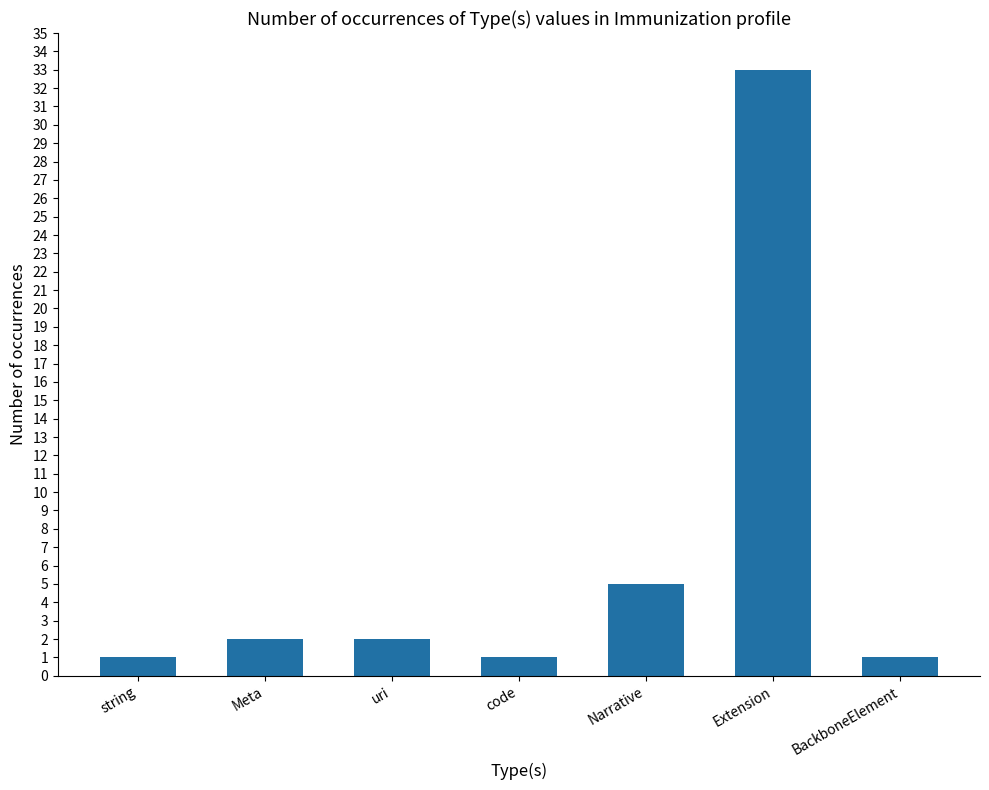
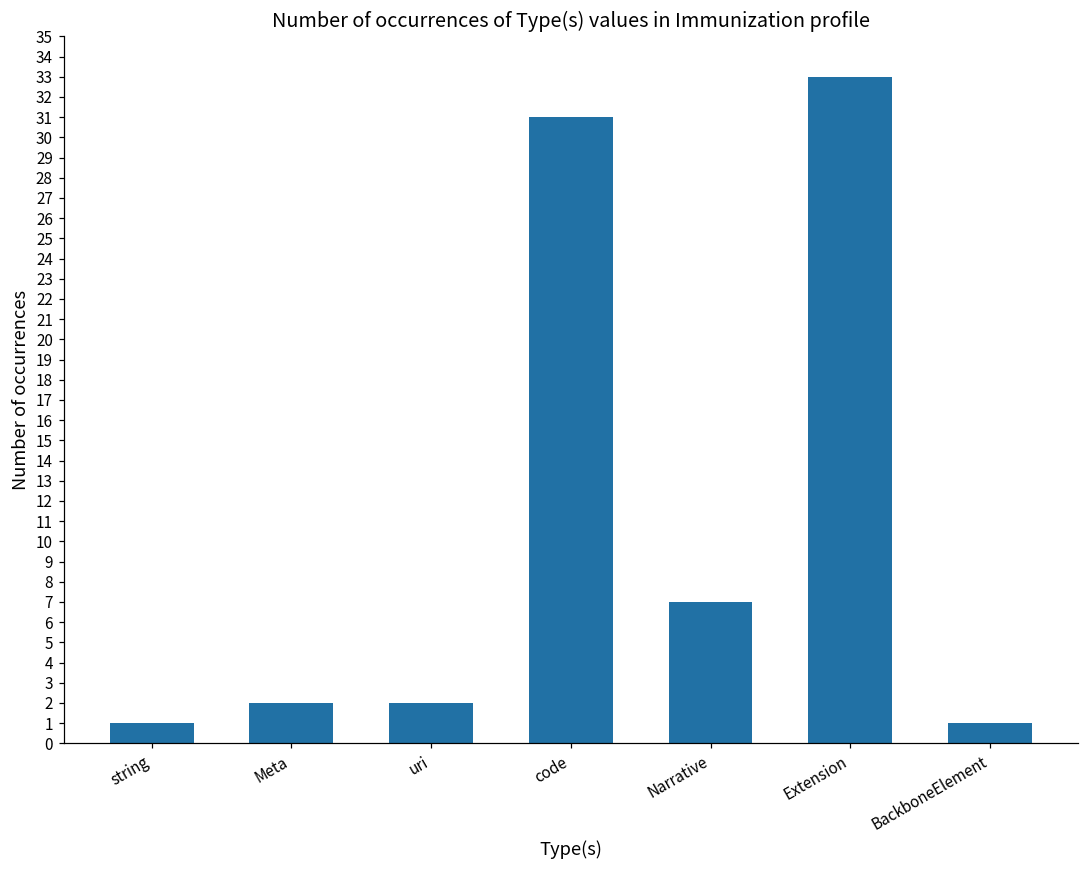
  {
    "string": 1,
    "Meta": 2,
    "uri": 2,
-   "code": 1,
-   "Narrative": 5,
+   "code": 31,
+   "Narrative": 7,
    "Extension": 33,
    "BackboneElement": 1
  }
